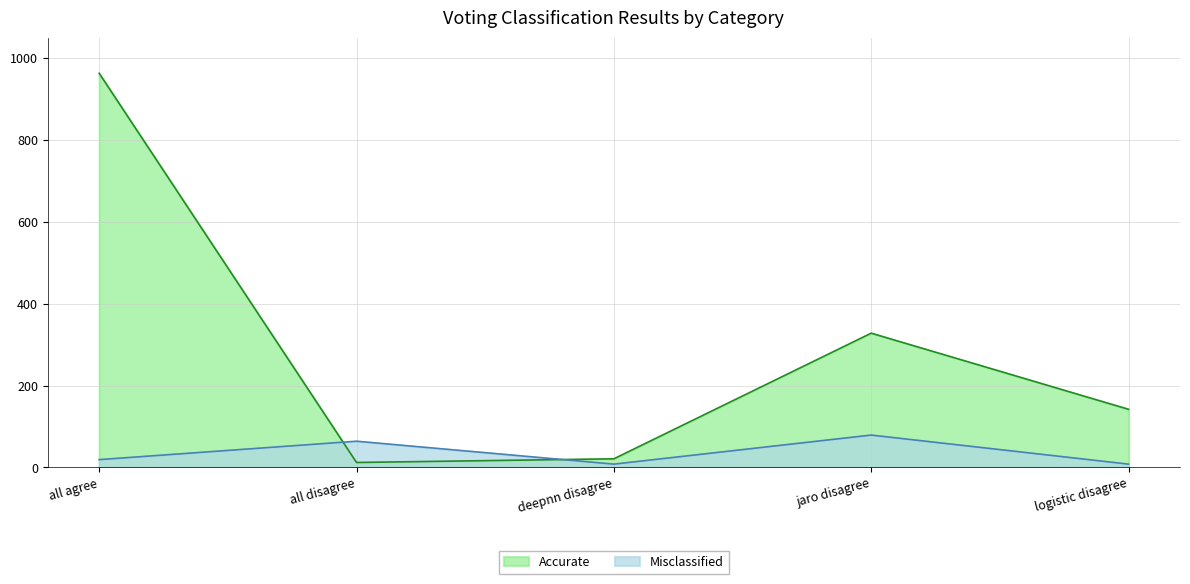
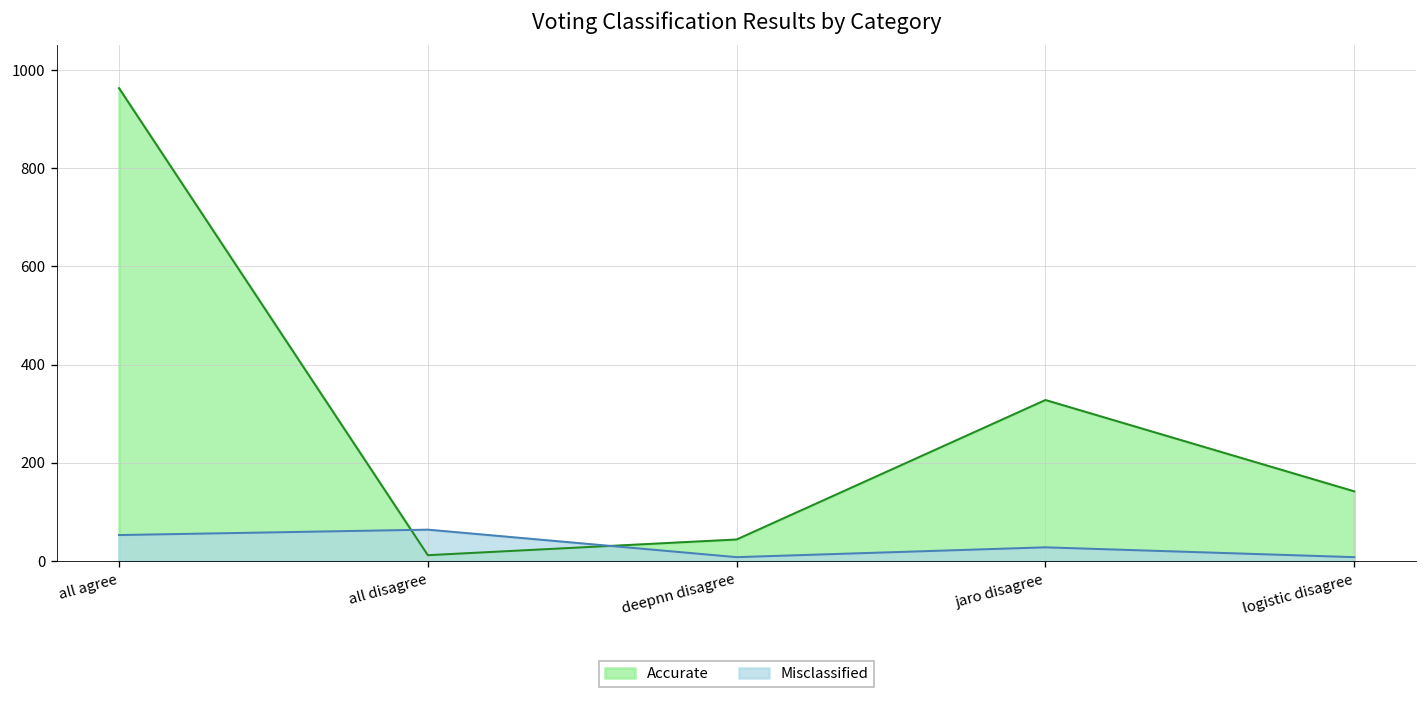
  {
    "Accurate": {
      "all agree": 960,
      "all disagree": 10,
-     "deepnn disagree": 20,
+     "deepnn disagree": 40,
      "jaro disagree": 330,
      "logistic disagree": 140
    },
    "Misclassified": {
-     "all agree": 20,
+     "all agree": 50,
      "all disagree": 60,
      "deepnn disagree": 10,
-     "jaro disagree": 80,
+     "jaro disagree": 30,
      "logistic disagree": 10
    }
  }
